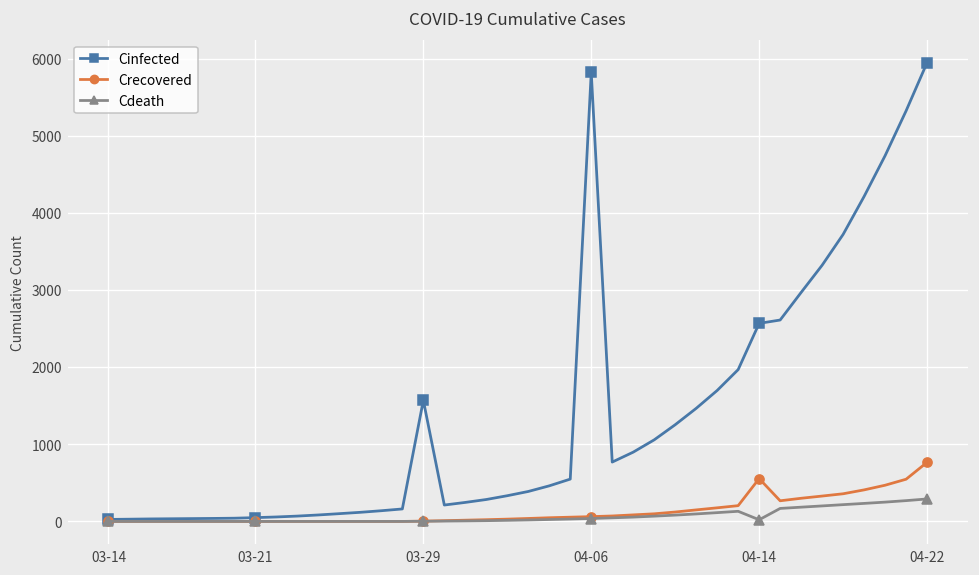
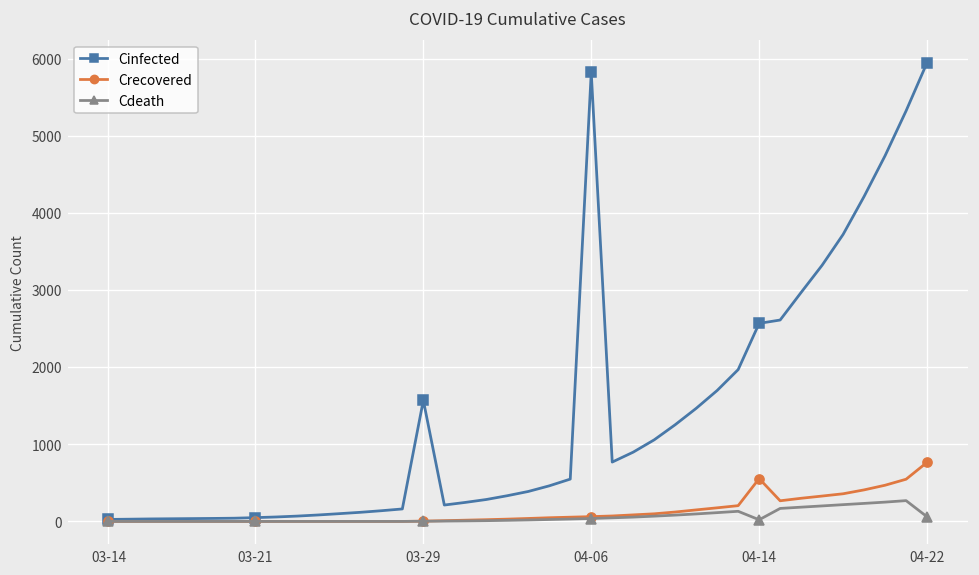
  {
    "Cinfected": {
      "03-21": 0,
      "03-29": 1600,
      "04-06": 5800,
      "04-14": 2600,
      "04-22": 5900
    },
    "Crecovered": {
      "04-14": 600,
      "04-22": 800
    },
    "Cdeath": {
      "04-14": 0,
-     "04-22": 300
+     "04-22": 100
    }
  }
